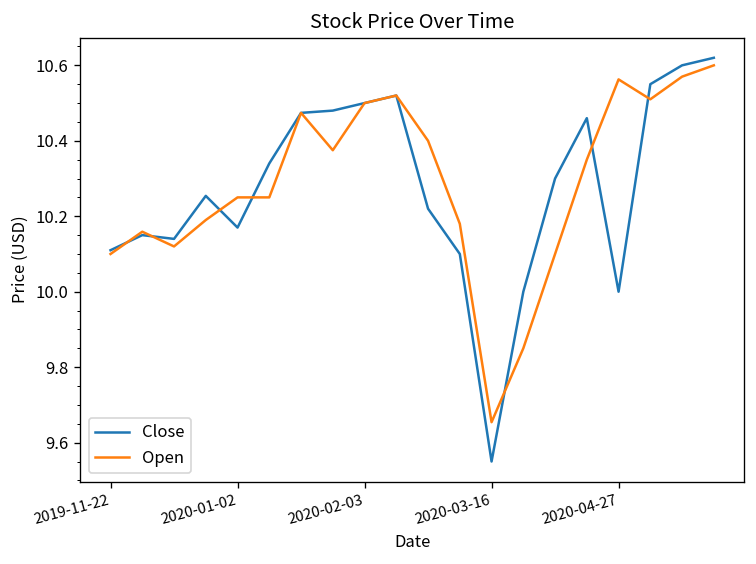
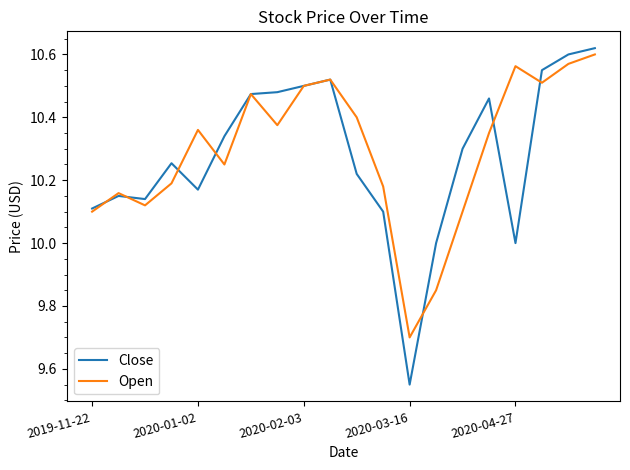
  {
    "Close": {
      "2019-11-22": 10.11,
      "2020-01-02": 10.17,
      "2020-03-16": 9.55,
      "2020-04-27": 10.00
    },
    "Open": {
      "2019-11-22": 10.10,
-     "2020-01-02": 10.25,
-     "2020-03-16": 9.65,
+     "2020-01-02": 10.36,
+     "2020-03-16": 9.70,
      "2020-04-27": 10.56
    }
  }
